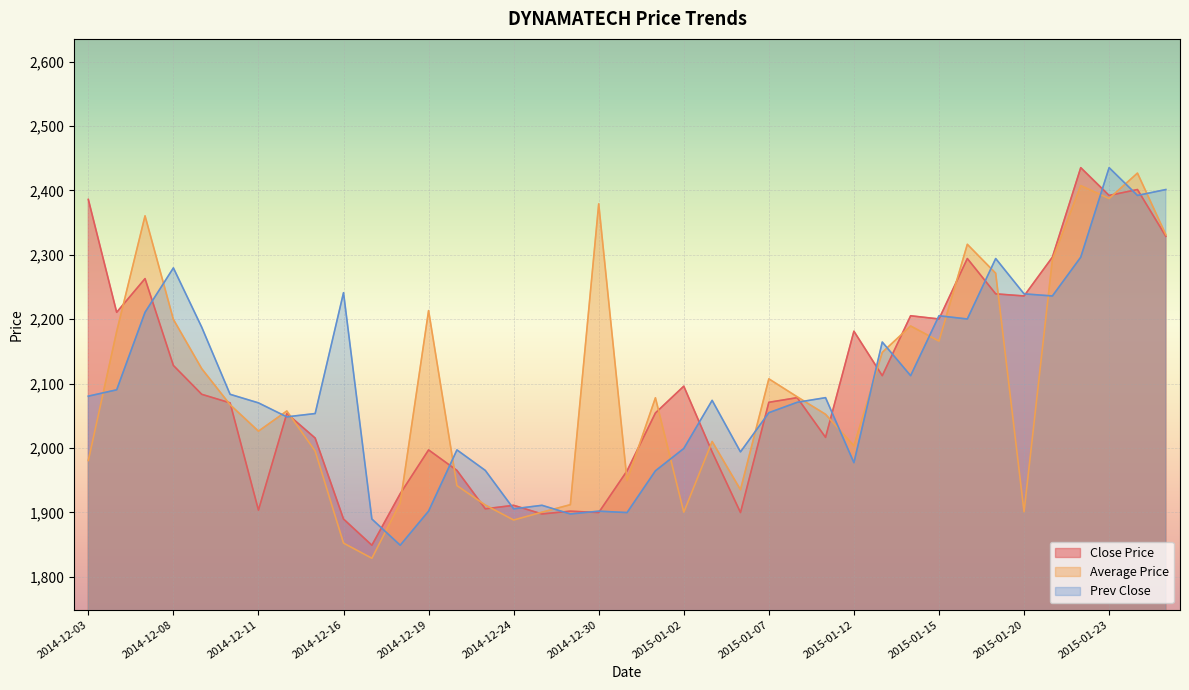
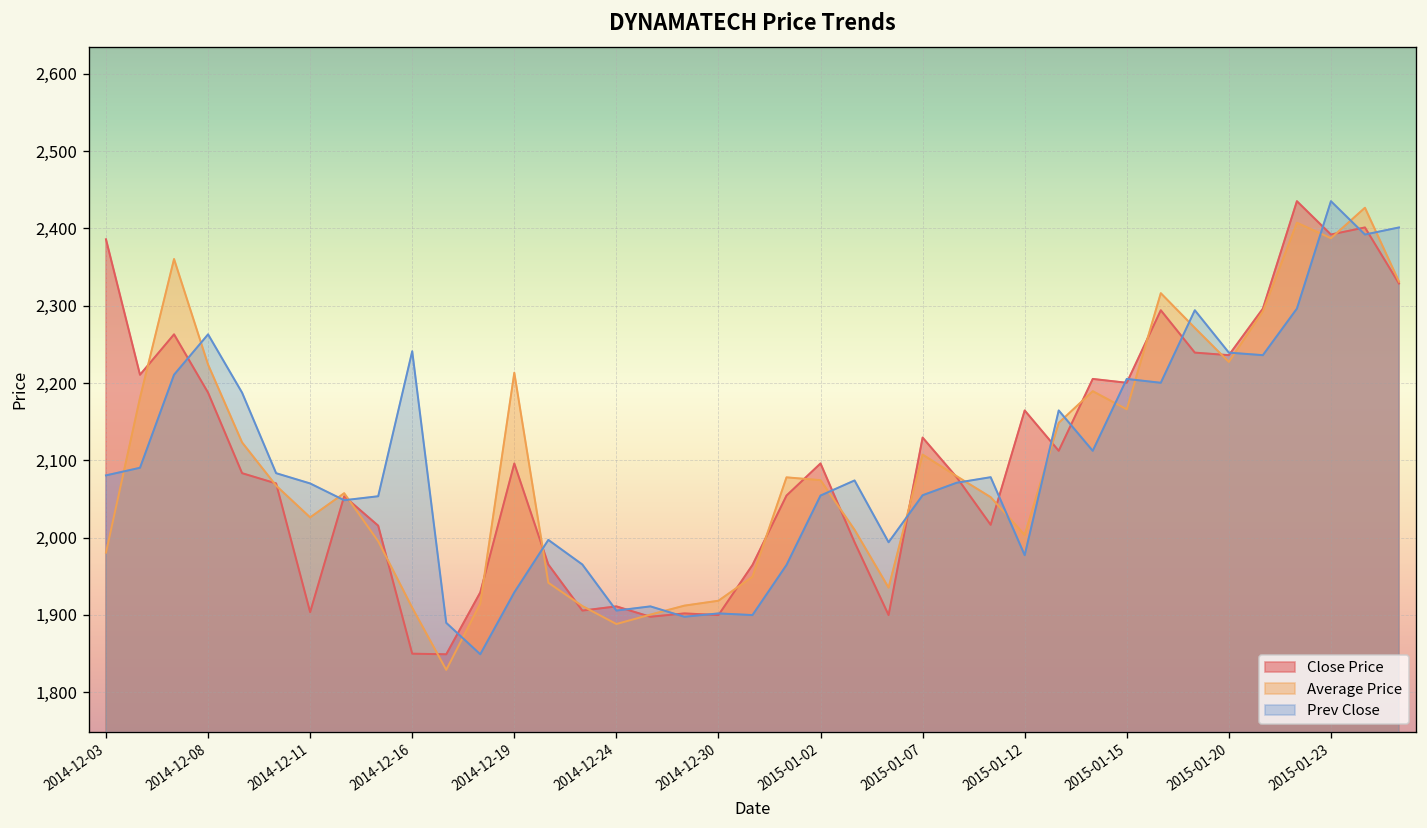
  {
    "Close Price": {
      "2014-12-03": "2,390",
-     "2014-12-08": "2,130",
+     "2014-12-08": "2,190",
      "2014-12-11": "1,900",
-     "2014-12-16": "1,890",
-     "2014-12-19": "2,000",
+     "2014-12-16": "1,850",
+     "2014-12-19": "2,100",
      "2014-12-24": "1,910",
      "2015-01-02": "2,100",
-     "2015-01-07": "2,070",
-     "2015-01-12": "2,180",
+     "2015-01-07": "2,130",
+     "2015-01-12": "2,160",
      "2015-01-15": "2,200",
      "2015-01-23": "2,390"
    },
    "Average Price": {
      "2014-12-03": "1,980",
-     "2014-12-08": "2,200",
+     "2014-12-08": "2,220",
      "2014-12-11": "2,030",
-     "2014-12-16": "1,850",
+     "2014-12-16": "1,910",
      "2014-12-19": "2,210",
      "2014-12-24": "1,890",
-     "2014-12-30": "2,380",
-     "2015-01-02": "1,900",
+     "2014-12-30": "1,920",
+     "2015-01-02": "2,070",
      "2015-01-07": "2,110",
      "2015-01-12": "2,000",
      "2015-01-15": "2,170",
-     "2015-01-20": "1,900",
+     "2015-01-20": "2,230",
      "2015-01-23": "2,390"
    },
    "Prev Close": {
      "2014-12-03": "2,080",
-     "2014-12-08": "2,280",
+     "2014-12-08": "2,260",
      "2014-12-11": "2,070",
      "2014-12-16": "2,240",
-     "2014-12-19": "1,900",
+     "2014-12-19": "1,930",
      "2014-12-24": "1,910",
-     "2015-01-02": "2,000",
+     "2015-01-02": "2,050",
      "2015-01-07": "2,050",
      "2015-01-12": "1,980",
      "2015-01-15": "2,210",
      "2015-01-23": "2,440"
    }
  }
